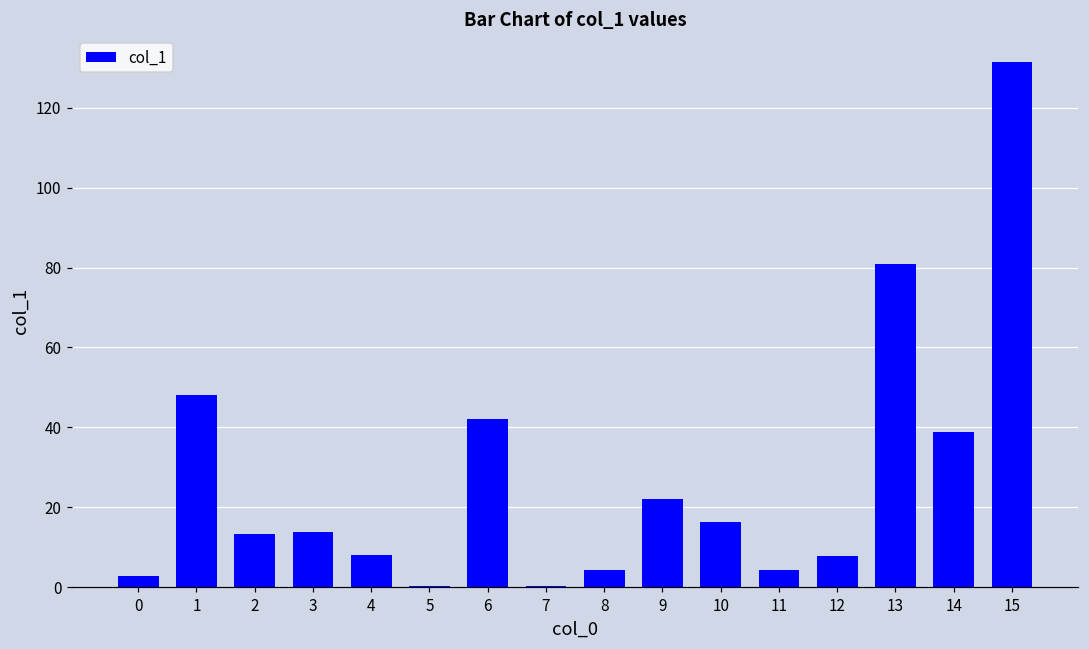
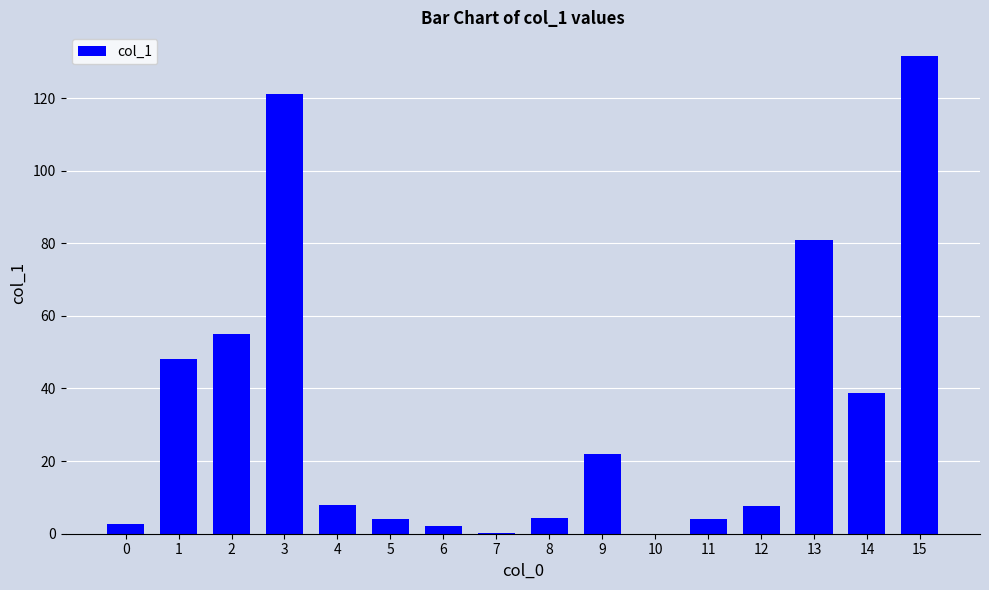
  {
    "0": 3,
    "1": 48,
-   "2": 13,
-   "3": 14,
+   "2": 55,
+   "3": 121,
    "4": 8,
-   "5": 0,
-   "6": 42,
+   "5": 4,
+   "6": 2,
    "8": 4,
    "9": 22,
-   "10": 16,
+   "10": 0,
    "11": 4,
    "12": 8,
    "13": 81,
    "14": 39,
    "15": 132
  }
